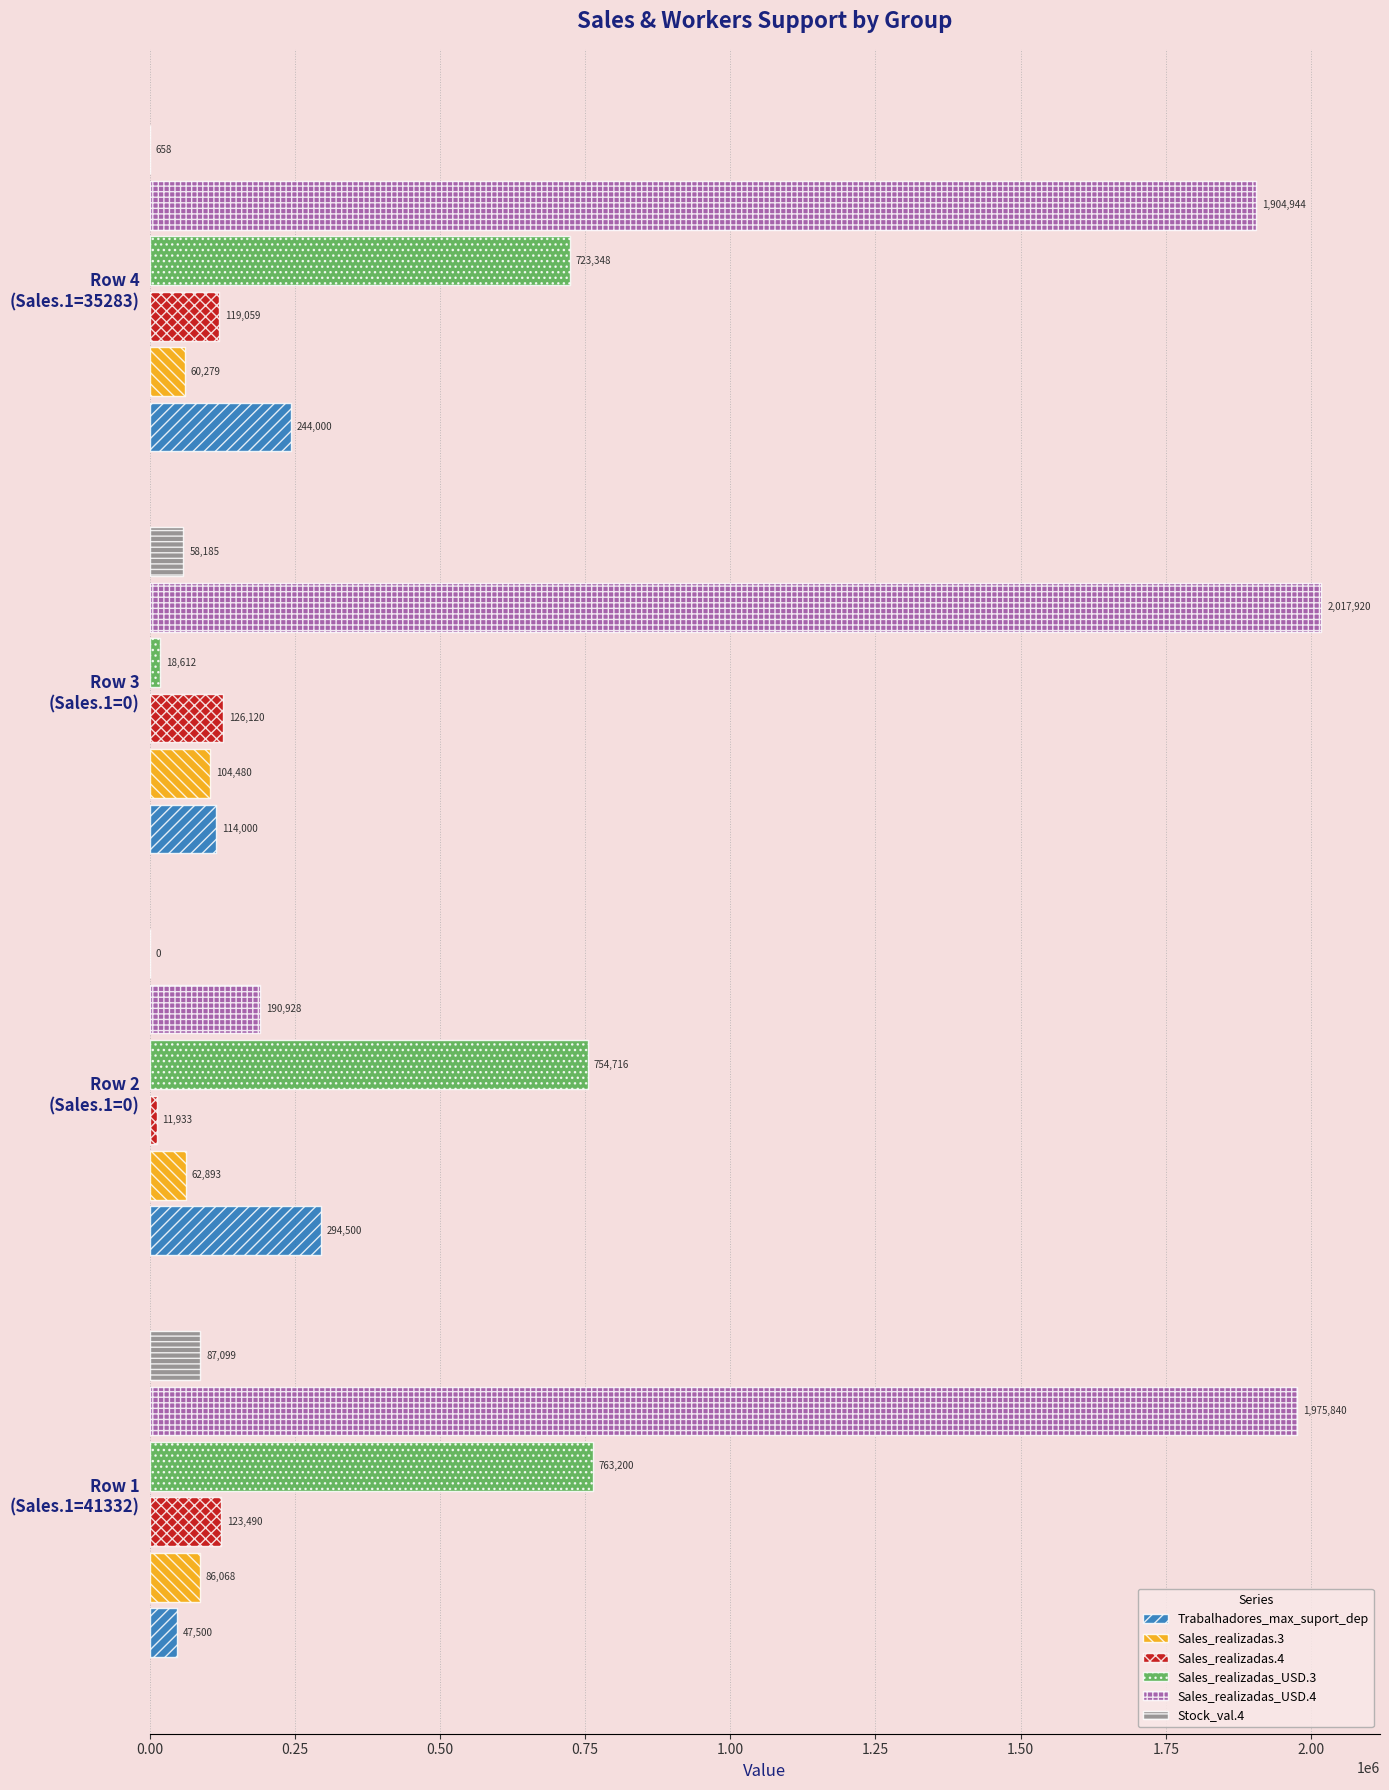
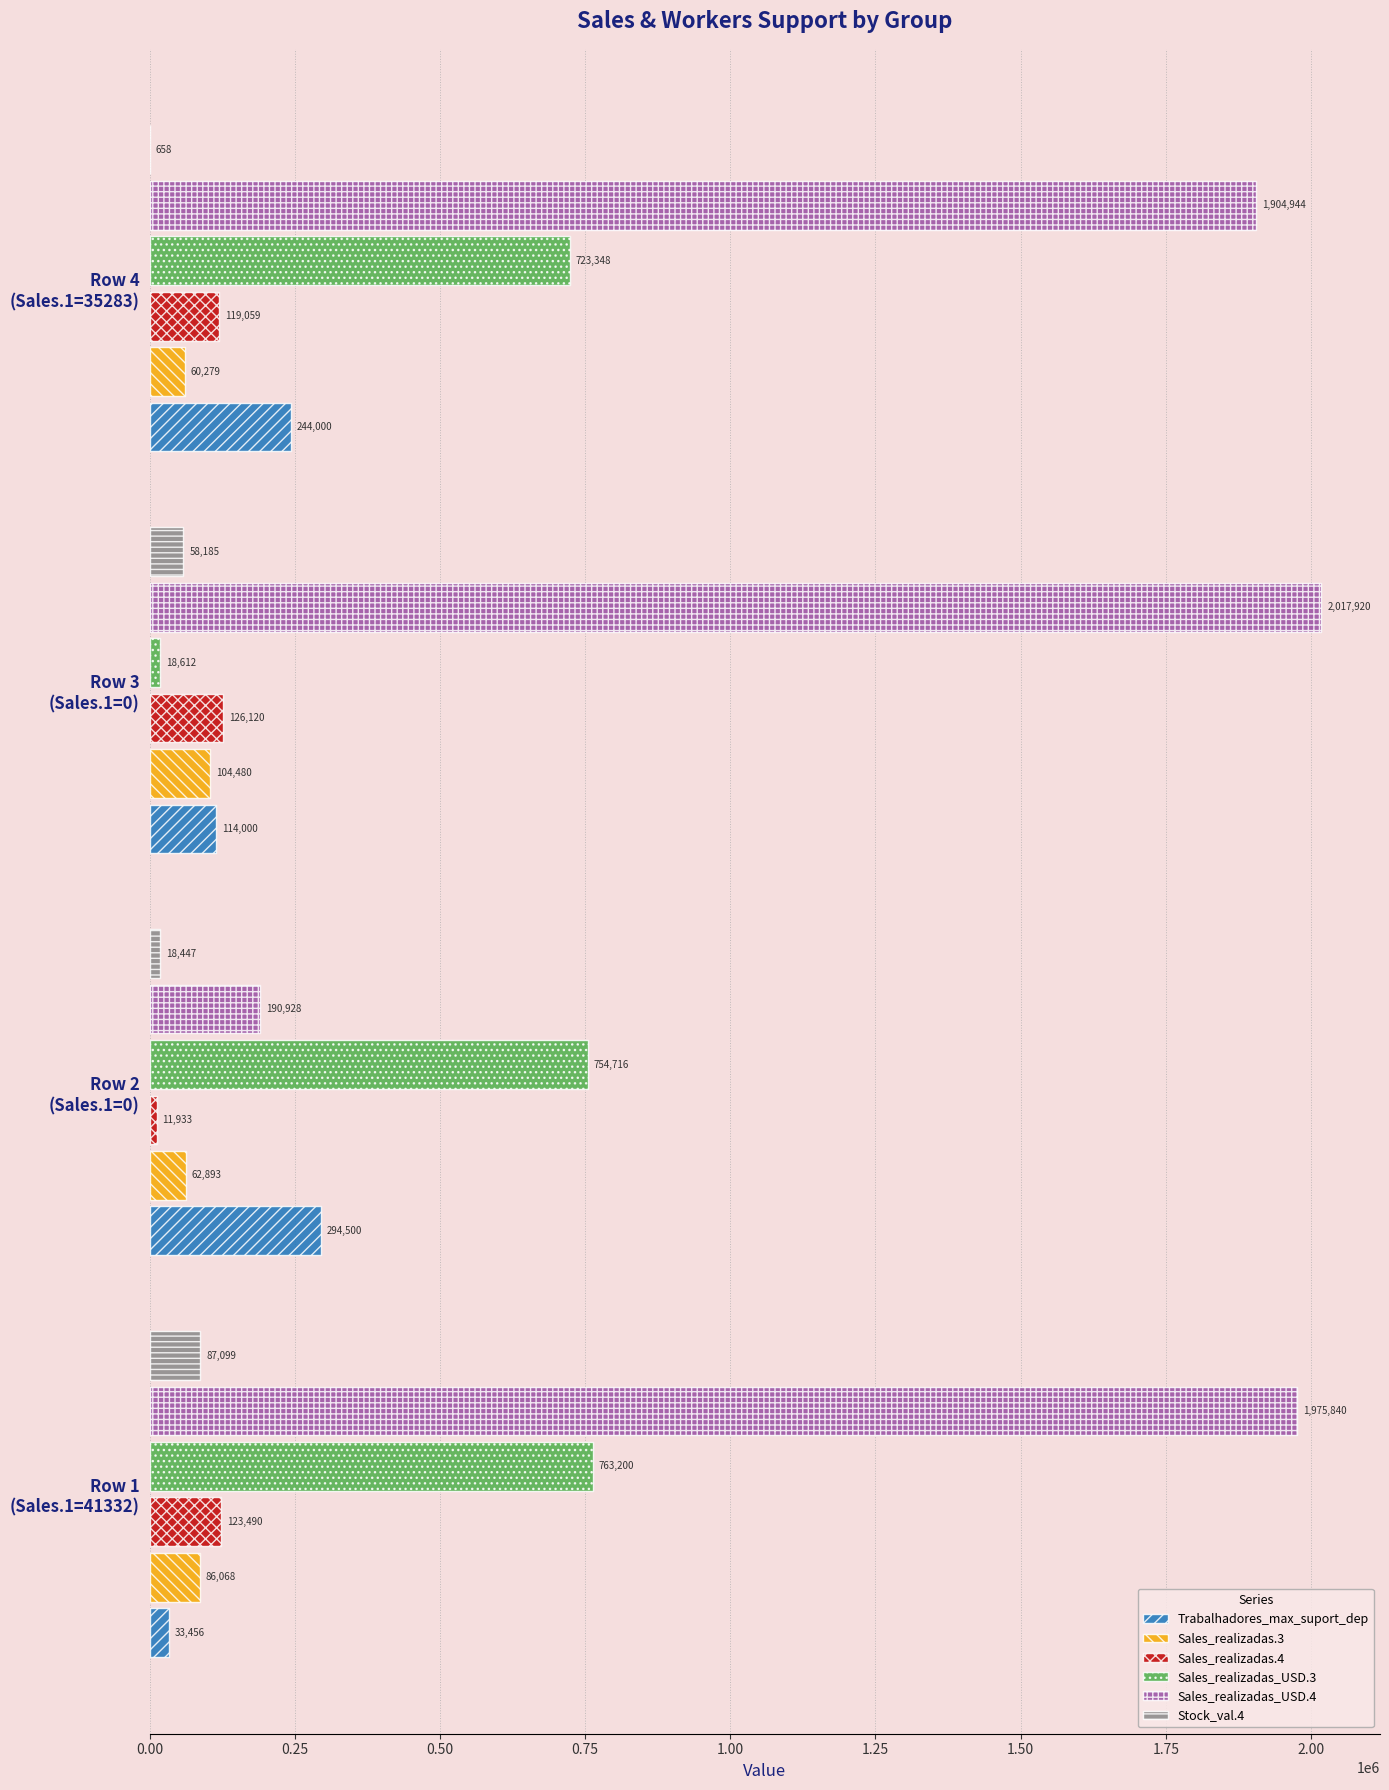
  {
    "Trabalhadores_max_suport_dep": {
      "Row 4 (Sales.1=35283)": "244,000",
      "Row 3 (Sales.1=0)": "114,000",
      "Row 2 (Sales.1=0)": "294,500",
-     "Row 1 (Sales.1=41332)": "47,500"
+     "Row 1 (Sales.1=41332)": "33,456"
    },
    "Sales_realizadas.3": {
      "Row 4 (Sales.1=35283)": "60,279",
      "Row 3 (Sales.1=0)": "104,480",
      "Row 2 (Sales.1=0)": "62,893",
      "Row 1 (Sales.1=41332)": "86,068"
    },
    "Sales_realizadas.4": {
      "Row 4 (Sales.1=35283)": "119,059",
      "Row 3 (Sales.1=0)": "126,120",
      "Row 2 (Sales.1=0)": "11,933",
      "Row 1 (Sales.1=41332)": "123,490"
    },
    "Sales_realizadas_USD.3": {
      "Row 4 (Sales.1=35283)": "723,348",
      "Row 3 (Sales.1=0)": "18,612",
      "Row 2 (Sales.1=0)": "754,716",
      "Row 1 (Sales.1=41332)": "763,200"
    },
    "Sales_realizadas_USD.4": {
      "Row 4 (Sales.1=35283)": "1,904,944",
      "Row 3 (Sales.1=0)": "2,017,920",
      "Row 2 (Sales.1=0)": "190,928",
      "Row 1 (Sales.1=41332)": "1,975,840"
    },
    "Stock_val.4": {
      "Row 4 (Sales.1=35283)": "658",
      "Row 3 (Sales.1=0)": "58,185",
-     "Row 2 (Sales.1=0)": "0",
+     "Row 2 (Sales.1=0)": "18,447",
      "Row 1 (Sales.1=41332)": "87,099"
    }
  }
